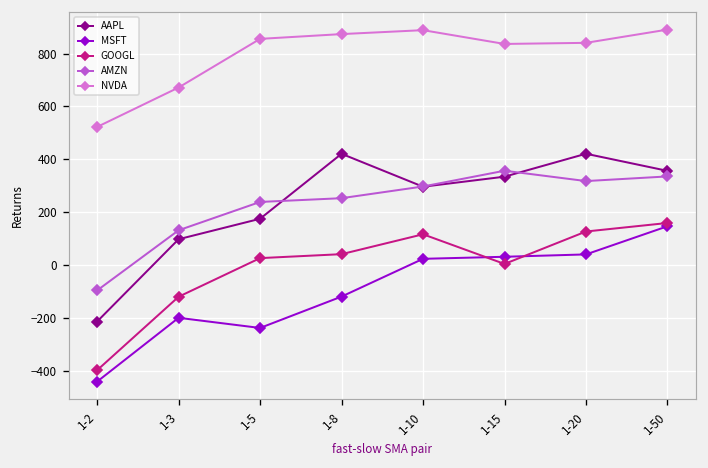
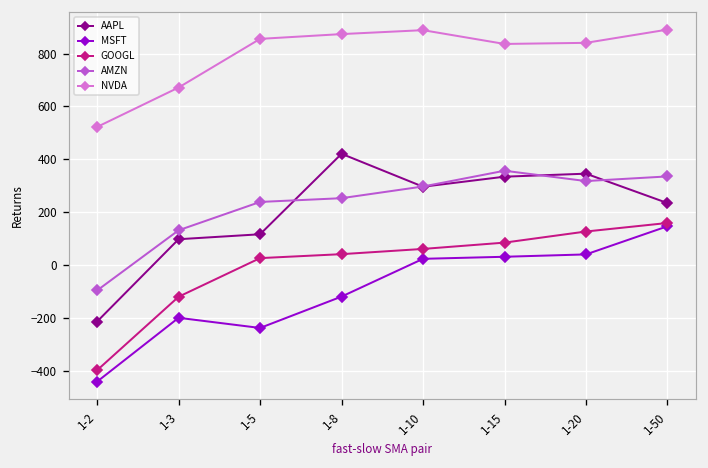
  {
    "AAPL": {
      "1-2": -210,
      "1-3": 100,
-     "1-5": 180,
+     "1-5": 120,
      "1-8": 420,
      "1-15": 330,
-     "1-20": 420,
-     "1-50": 360
+     "1-20": 350,
+     "1-50": 240
    },
    "MSFT": {
      "1-2": -440,
      "1-3": -200,
      "1-5": -240,
      "1-8": -120,
      "1-10": 20,
      "1-15": 30,
      "1-20": 40,
      "1-50": 150
    },
    "GOOGL": {
      "1-2": -400,
      "1-3": -120,
      "1-5": 30,
      "1-8": 40,
-     "1-10": 120,
-     "1-15": 10,
+     "1-10": 60,
+     "1-15": 90,
      "1-20": 130,
      "1-50": 160
    }
  }
